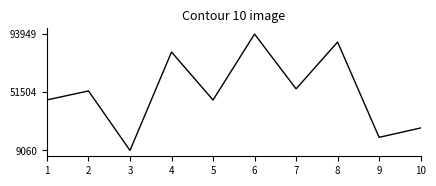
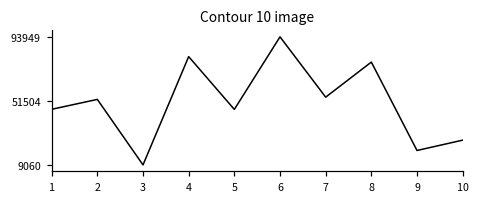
  {
    "1": 46000,
    "2": 52000,
    "3": 9000,
    "4": 81000,
    "5": 46000,
    "6": 94000,
    "7": 54000,
-   "8": 88000,
+   "8": 77000,
    "9": 19000,
    "10": 25000
  }
